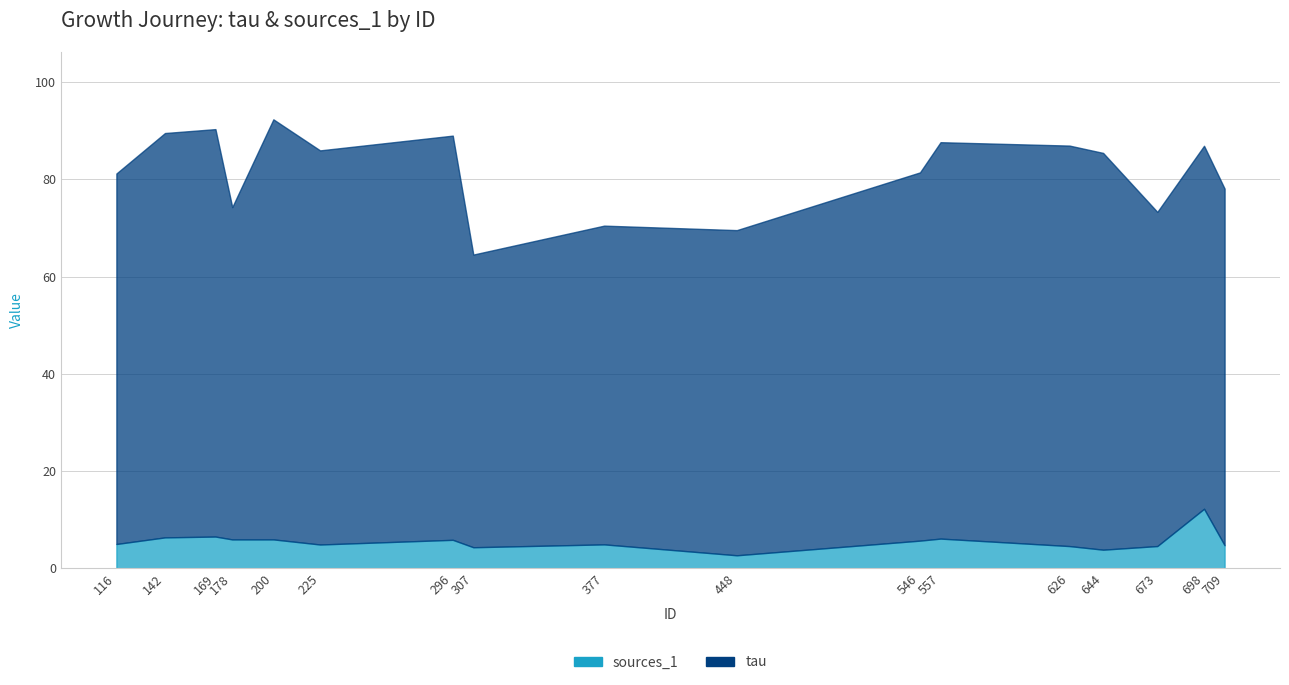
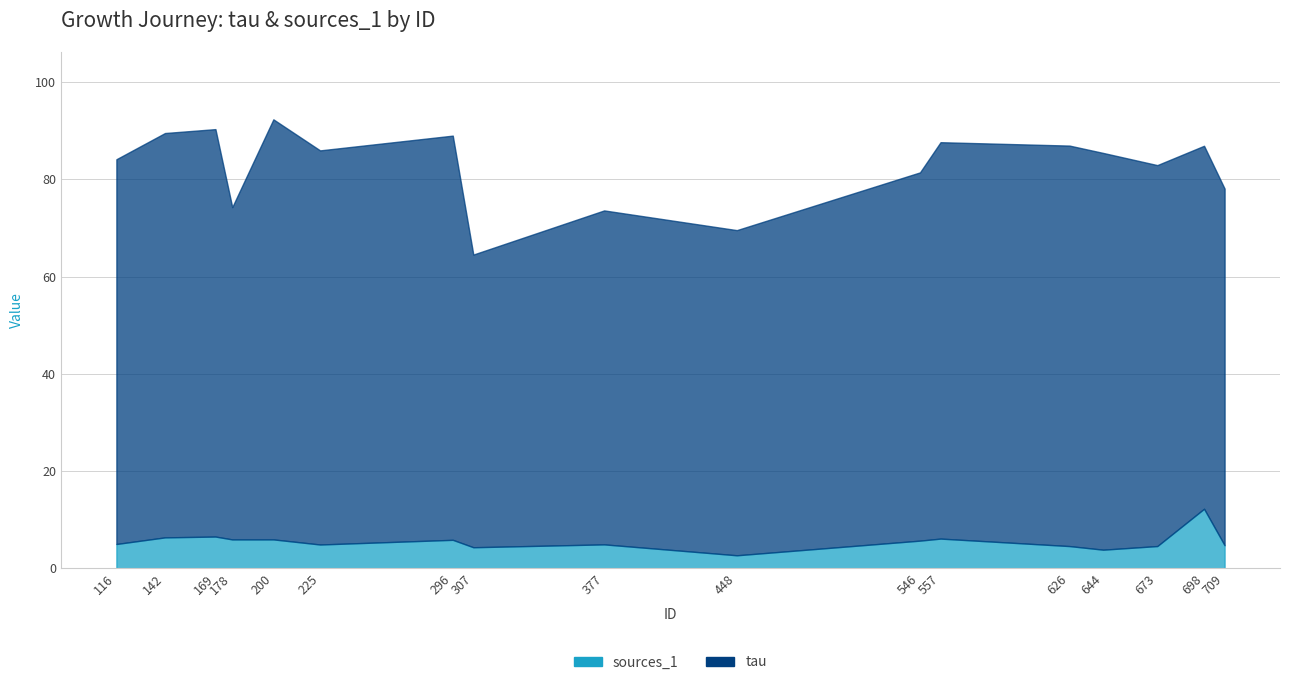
  {
    "sources_1": {
      "116": 5,
      "142": 6,
      "169": 7,
      "178": 6,
      "200": 6,
      "225": 5,
      "296": 6,
      "307": 4,
      "377": 5,
      "448": 3,
      "546": 6,
      "557": 6,
      "626": 5,
      "644": 4,
      "673": 5,
      "698": 12,
      "709": 5
    },
    "tau": {
-     "116": 76,
+     "116": 79,
      "142": 83,
      "169": 84,
      "178": 68,
      "200": 86,
      "225": 81,
      "296": 83,
      "307": 60,
-     "377": 66,
+     "377": 69,
      "448": 67,
      "546": 76,
      "557": 82,
      "626": 82,
      "644": 82,
-     "673": 69,
+     "673": 78,
      "698": 75,
      "709": 73
    }
  }
